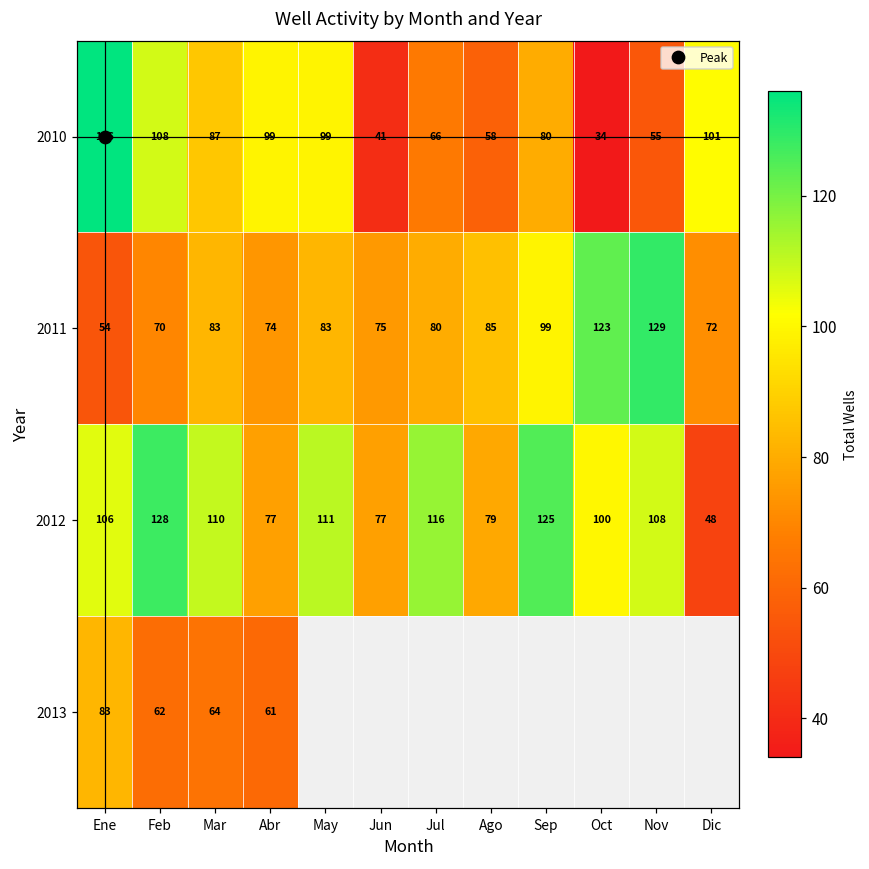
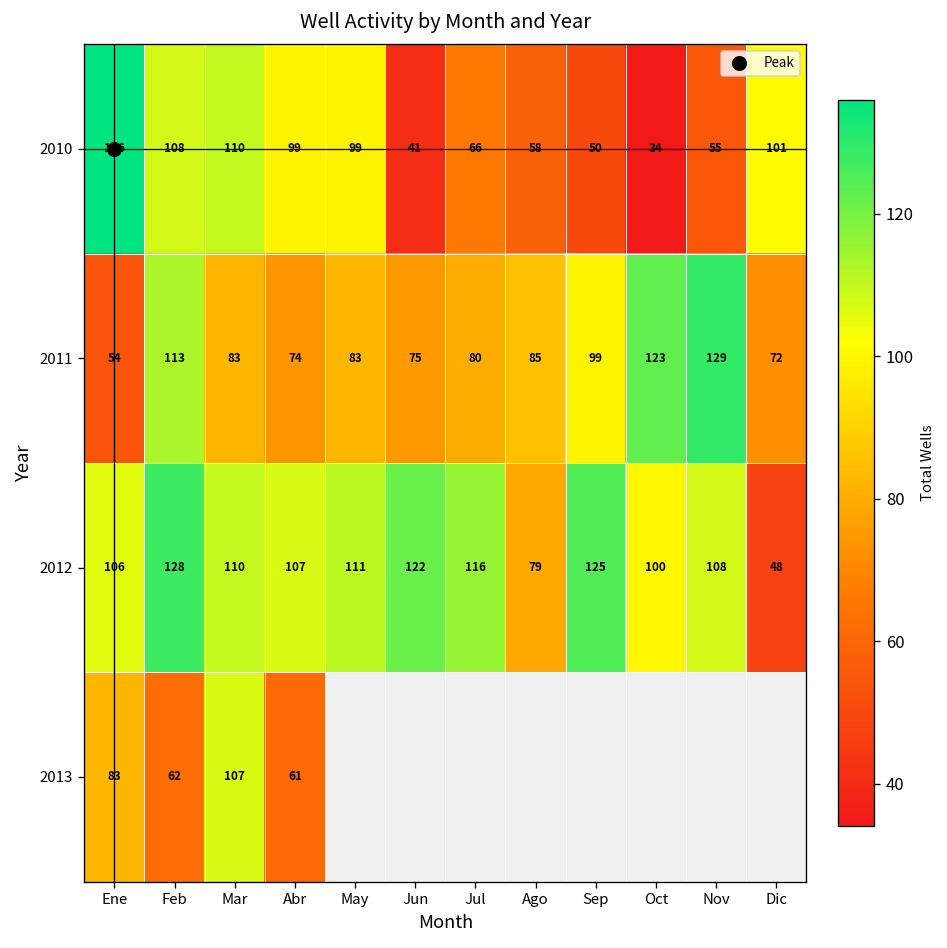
  {
    "2010": {
      "Feb": 108,
-     "Mar": 87,
+     "Mar": 110,
      "Abr": 99,
      "May": 99,
      "Jun": 41,
      "Jul": 66,
      "Ago": 58,
-     "Sep": 80,
+     "Sep": 50,
      "Oct": 34,
      "Nov": 55,
      "Dic": 101
    },
    "2011": {
      "Ene": 54,
-     "Feb": 70,
+     "Feb": 113,
      "Mar": 83,
      "Abr": 74,
      "May": 83,
      "Jun": 75,
      "Jul": 80,
      "Ago": 85,
      "Sep": 99,
      "Oct": 123,
      "Nov": 129,
      "Dic": 72
    },
    "2012": {
      "Ene": 106,
      "Feb": 128,
      "Mar": 110,
-     "Abr": 77,
+     "Abr": 107,
      "May": 111,
-     "Jun": 77,
+     "Jun": 122,
      "Jul": 116,
      "Ago": 79,
      "Sep": 125,
      "Oct": 100,
      "Nov": 108,
      "Dic": 48
    },
    "2013": {
      "Ene": 83,
      "Feb": 62,
-     "Mar": 64,
+     "Mar": 107,
      "Abr": 61
    }
  }
